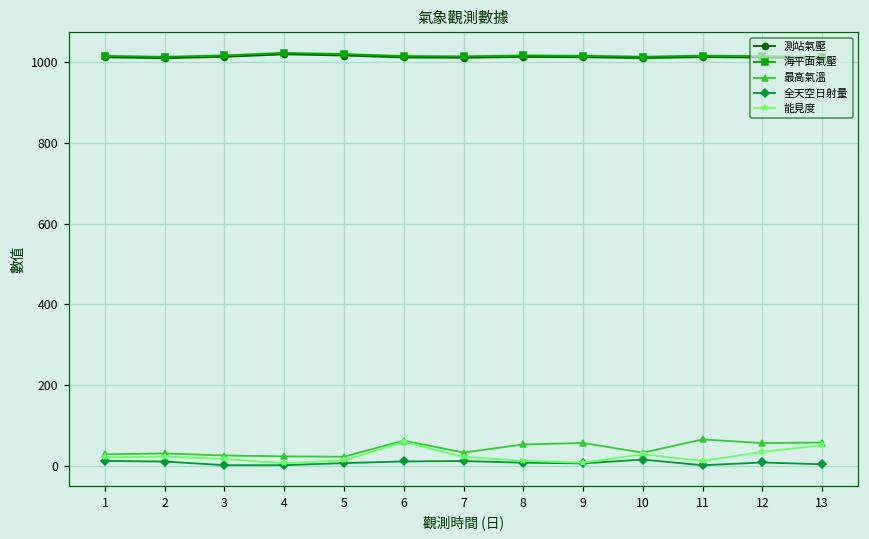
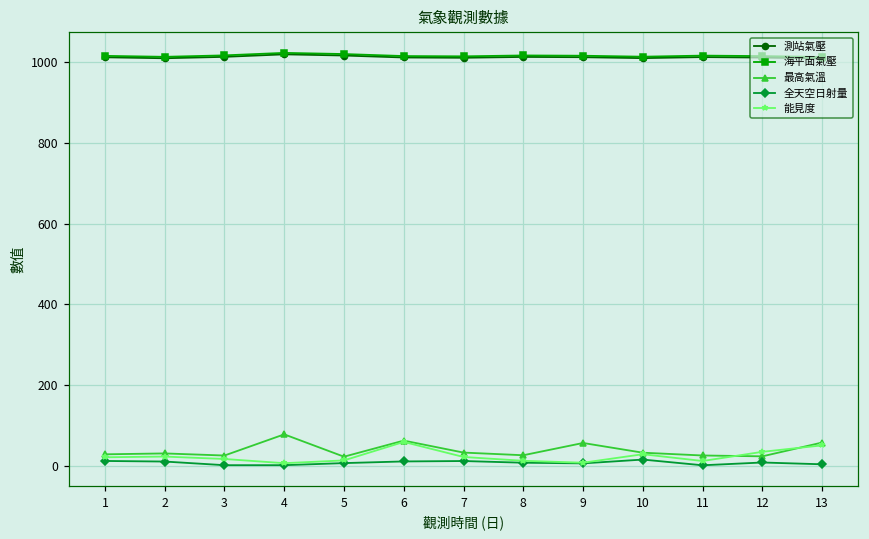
  {
    "最高氣溫": {
      "1": 30,
      "2": 30,
      "3": 30,
-     "4": 20,
+     "4": 80,
      "5": 20,
      "7": 30,
-     "8": 50,
+     "8": 30,
      "9": 60,
-     "11": 70,
-     "12": 60,
+     "11": 30,
+     "12": 20,
      "13": 60
    },
    "能見度": {
      "1": 20,
      "2": 20,
      "3": 20,
      "7": 20,
      "11": 10,
      "12": 30,
      "13": 50
    }
  }
